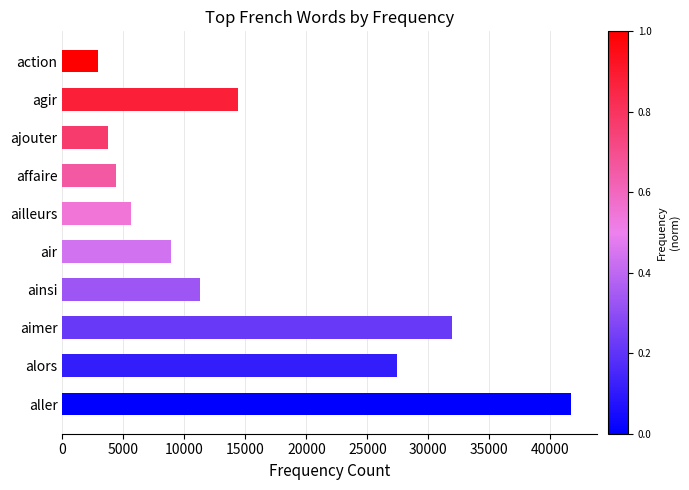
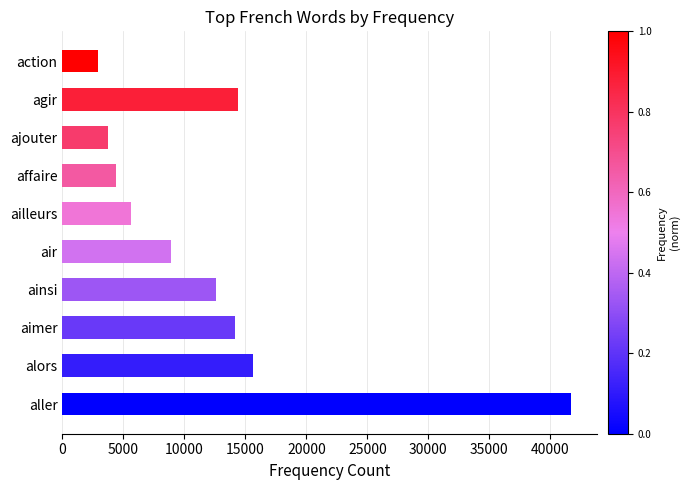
  {
    "action": 2900,
    "agir": 14400,
    "ajouter": 3800,
    "affaire": 4400,
    "ailleurs": 5600,
    "air": 8900,
-   "ainsi": 11300,
-   "aimer": 32000,
-   "alors": 27400,
+   "ainsi": 12600,
+   "aimer": 14100,
+   "alors": 15600,
    "aller": 41700
  }
